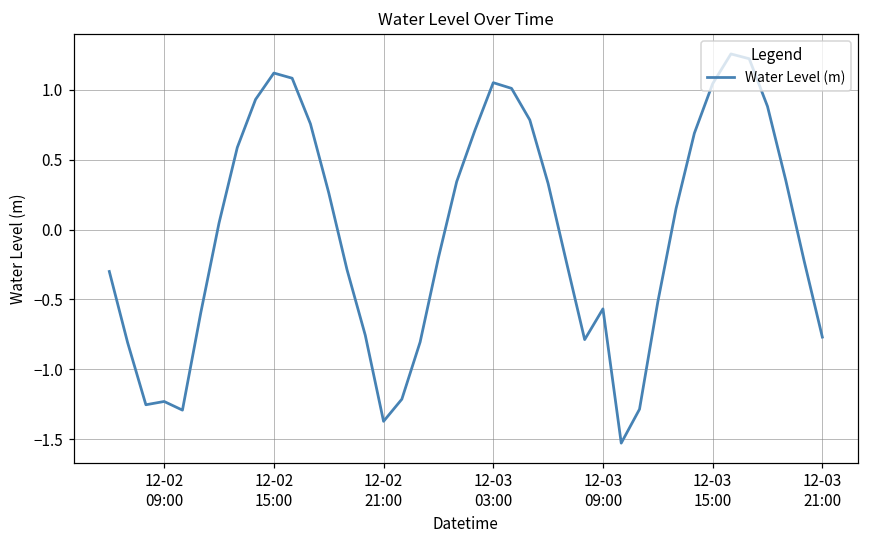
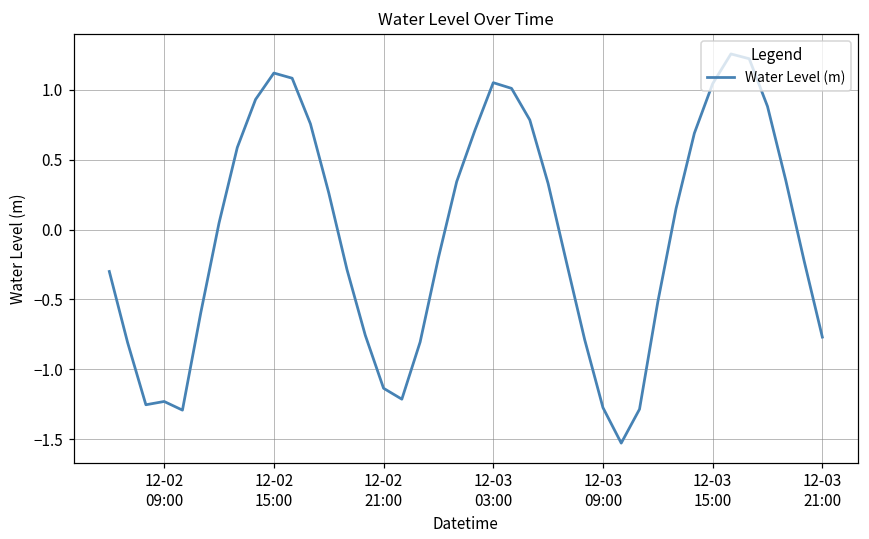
  {
    "12-02 09:00": -1.23,
    "12-02 15:00": 1.12,
-   "12-02 21:00": -1.37,
+   "12-02 21:00": -1.14,
    "12-03 03:00": 1.05,
-   "12-03 09:00": -0.57,
+   "12-03 09:00": -1.27,
    "12-03 21:00": -0.77
  }
